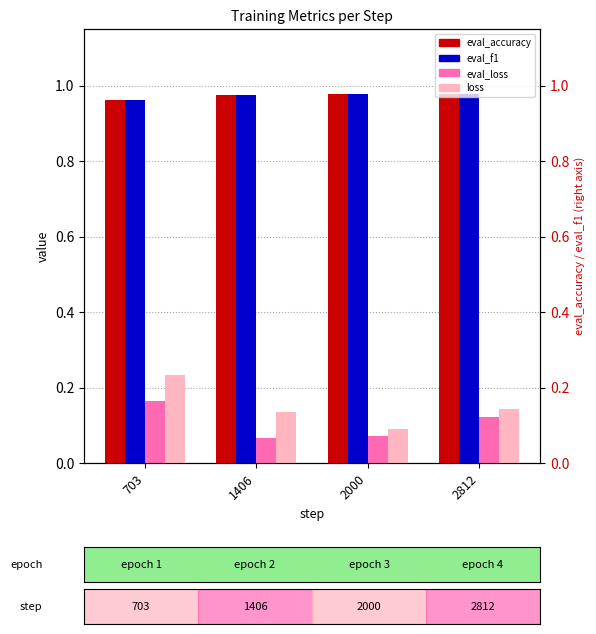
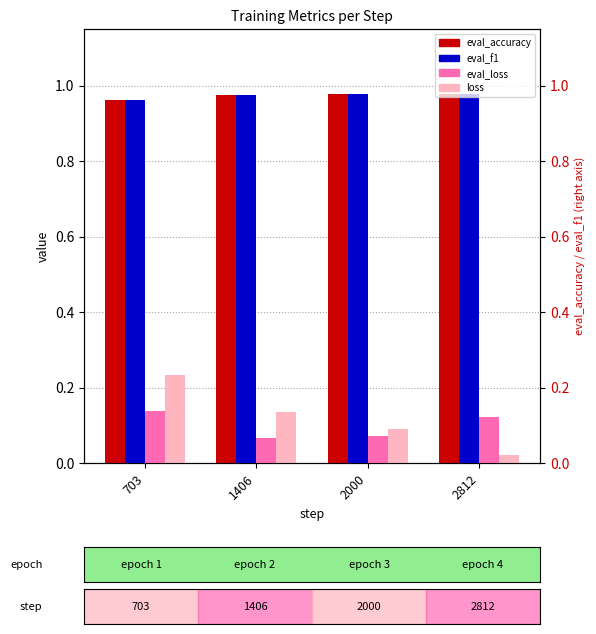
  {
    "eval_accuracy": {
      "703": 0.96,
      "1406": 0.98,
      "2000": 0.98
    },
    "eval_f1": {
      "703": 0.96,
      "1406": 0.98,
      "2000": 0.98
    },
    "eval_loss": {
-     "703": 0.16,
+     "703": 0.14,
      "1406": 0.07,
      "2000": 0.07,
      "2812": 0.12
    },
    "loss": {
      "703": 0.23,
      "1406": 0.14,
      "2000": 0.09,
-     "2812": 0.14
+     "2812": 0.02
    }
  }
